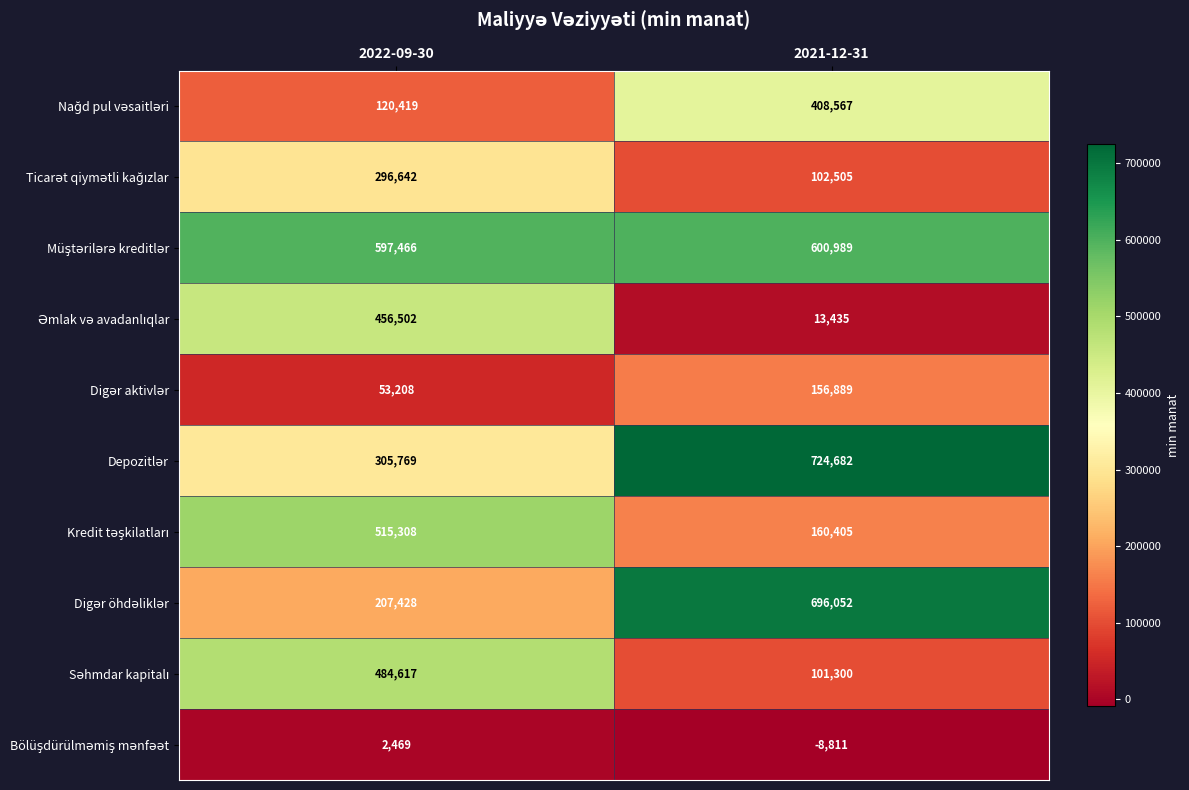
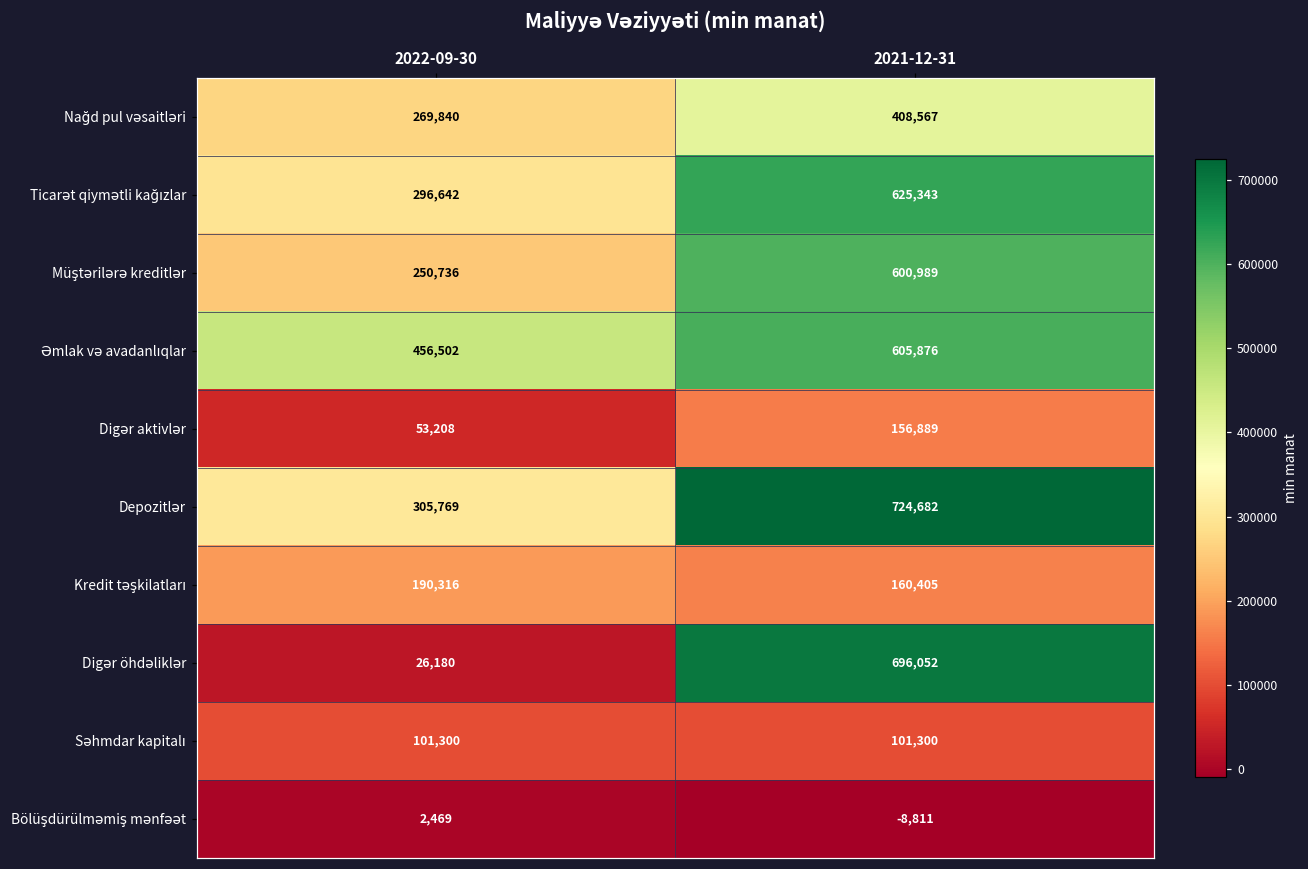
  {
    "Nağd pul vəsaitləri": {
-     "2022-09-30": "120,419",
+     "2022-09-30": "269,840",
      "2021-12-31": "408,567"
    },
    "Ticarət qiymətli kağızlar": {
      "2022-09-30": "296,642",
-     "2021-12-31": "102,505"
+     "2021-12-31": "625,343"
    },
    "Müştərilərə kreditlər": {
-     "2022-09-30": "597,466",
+     "2022-09-30": "250,736",
      "2021-12-31": "600,989"
    },
    "Əmlak və avadanlıqlar": {
      "2022-09-30": "456,502",
-     "2021-12-31": "13,435"
+     "2021-12-31": "605,876"
    },
    "Digər aktivlər": {
      "2022-09-30": "53,208",
      "2021-12-31": "156,889"
    },
    "Depozitlər": {
      "2022-09-30": "305,769",
      "2021-12-31": "724,682"
    },
    "Kredit təşkilatları": {
-     "2022-09-30": "515,308",
+     "2022-09-30": "190,316",
      "2021-12-31": "160,405"
    },
    "Digər öhdəliklər": {
-     "2022-09-30": "207,428",
+     "2022-09-30": "26,180",
      "2021-12-31": "696,052"
    },
    "Səhmdar kapitalı": {
-     "2022-09-30": "484,617",
+     "2022-09-30": "101,300",
      "2021-12-31": "101,300"
    },
    "Bölüşdürülməmiş mənfəət": {
      "2022-09-30": "2,469",
      "2021-12-31": "-8,811"
    }
  }
